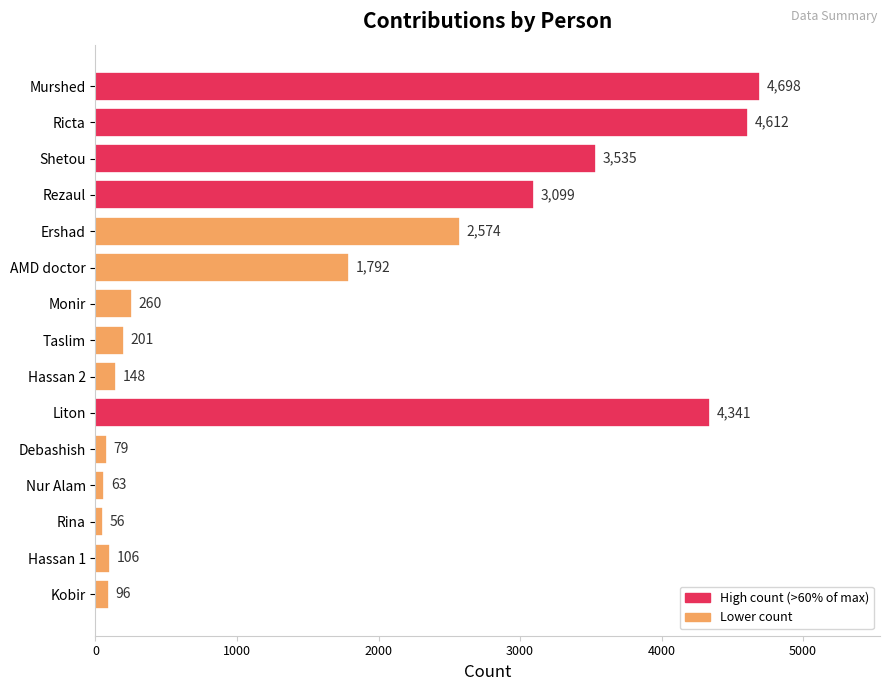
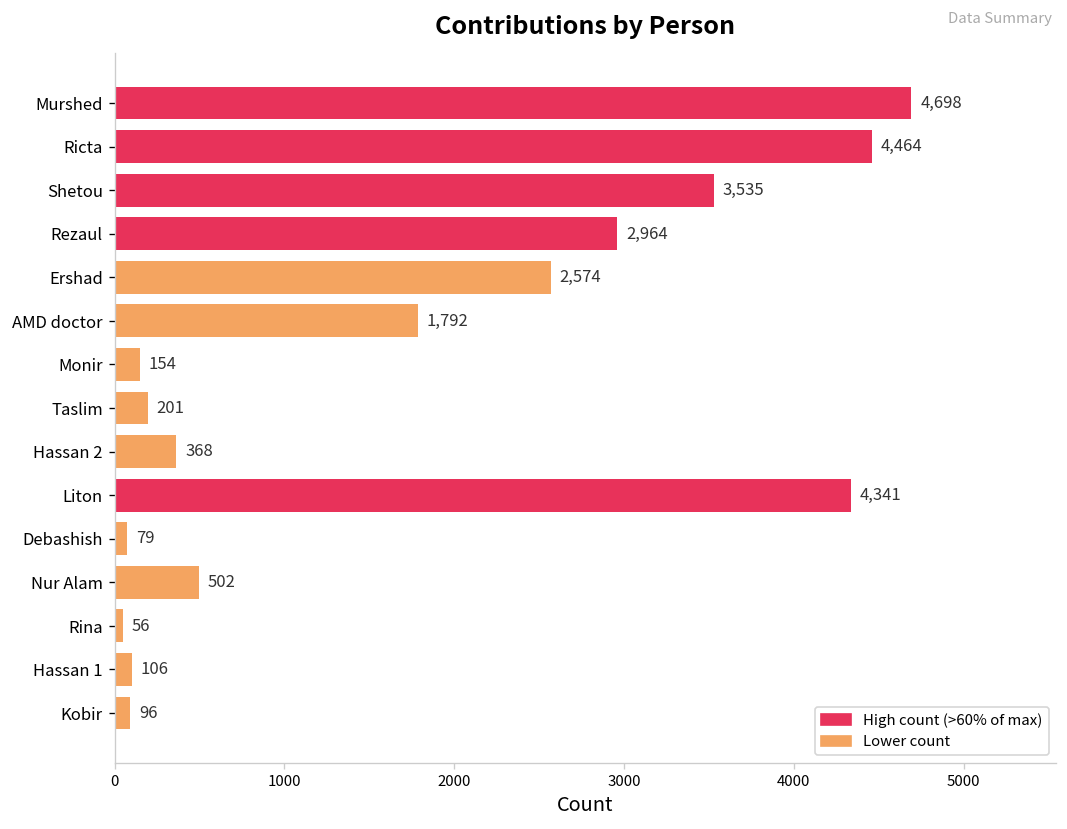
  {
    "Murshed": "4,698",
-   "Ricta": "4,612",
+   "Ricta": "4,464",
    "Shetou": "3,535",
-   "Rezaul": "3,099",
+   "Rezaul": "2,964",
    "Ershad": "2,574",
    "AMD doctor": "1,792",
-   "Monir": "260",
+   "Monir": "154",
    "Taslim": "201",
-   "Hassan 2": "148",
+   "Hassan 2": "368",
    "Liton": "4,341",
    "Debashish": "79",
-   "Nur Alam": "63",
+   "Nur Alam": "502",
    "Rina": "56",
    "Hassan 1": "106",
    "Kobir": "96"
  }
